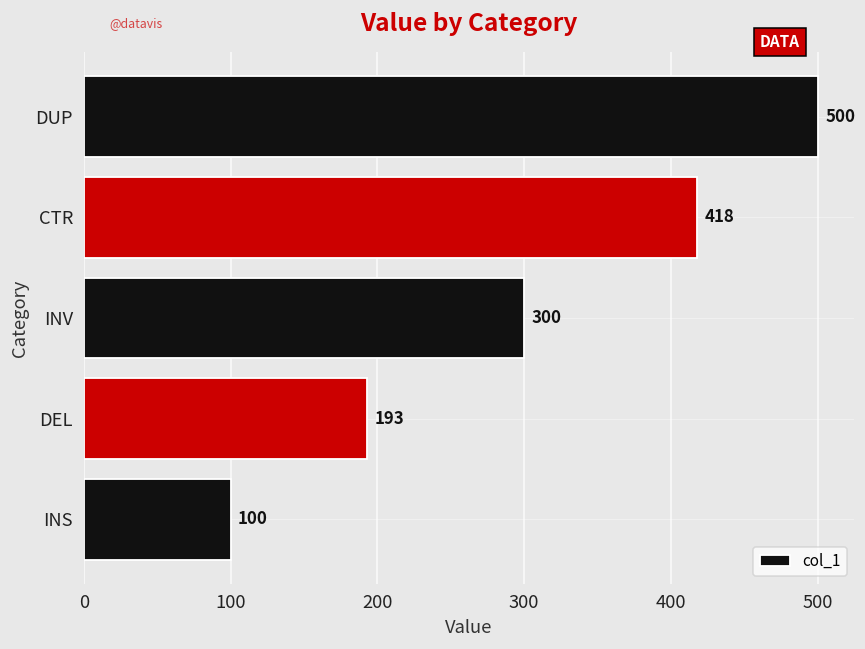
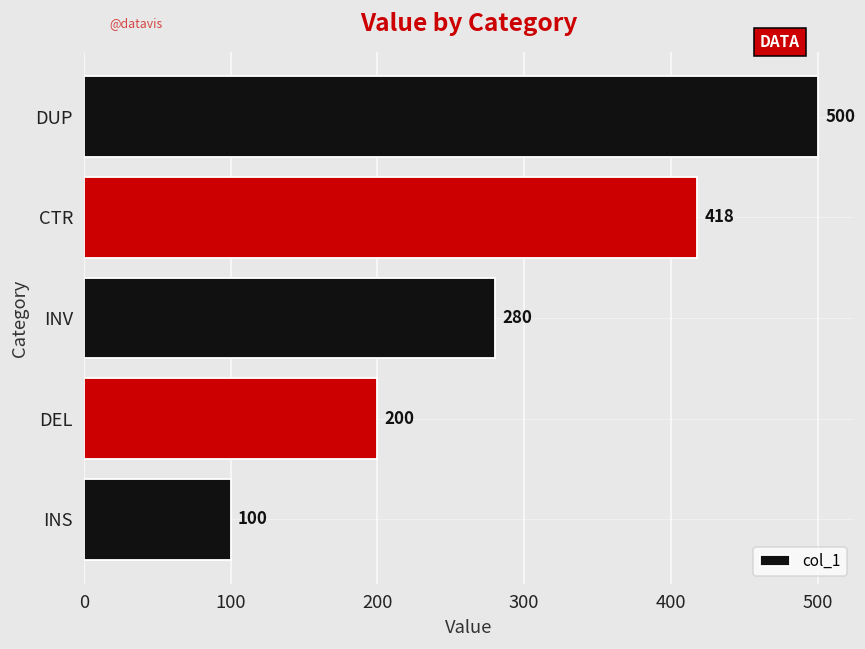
  {
    "DUP": 500,
    "CTR": 418,
-   "INV": 300,
-   "DEL": 193,
+   "INV": 280,
+   "DEL": 200,
    "INS": 100
  }
